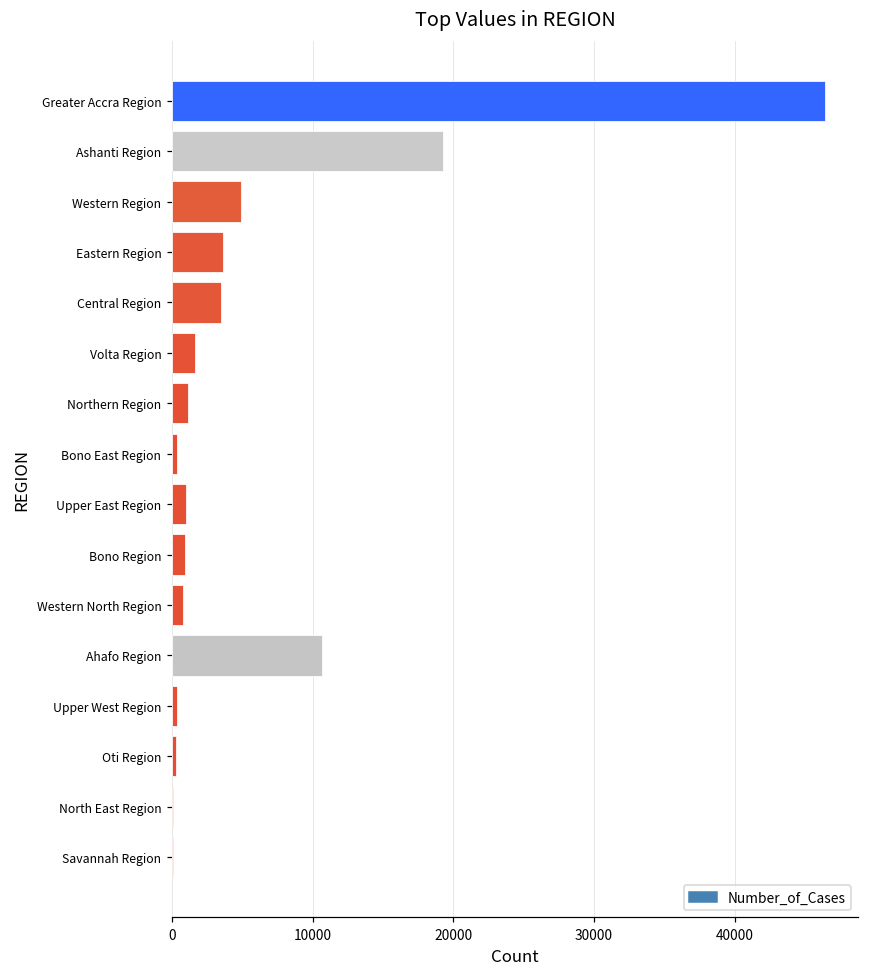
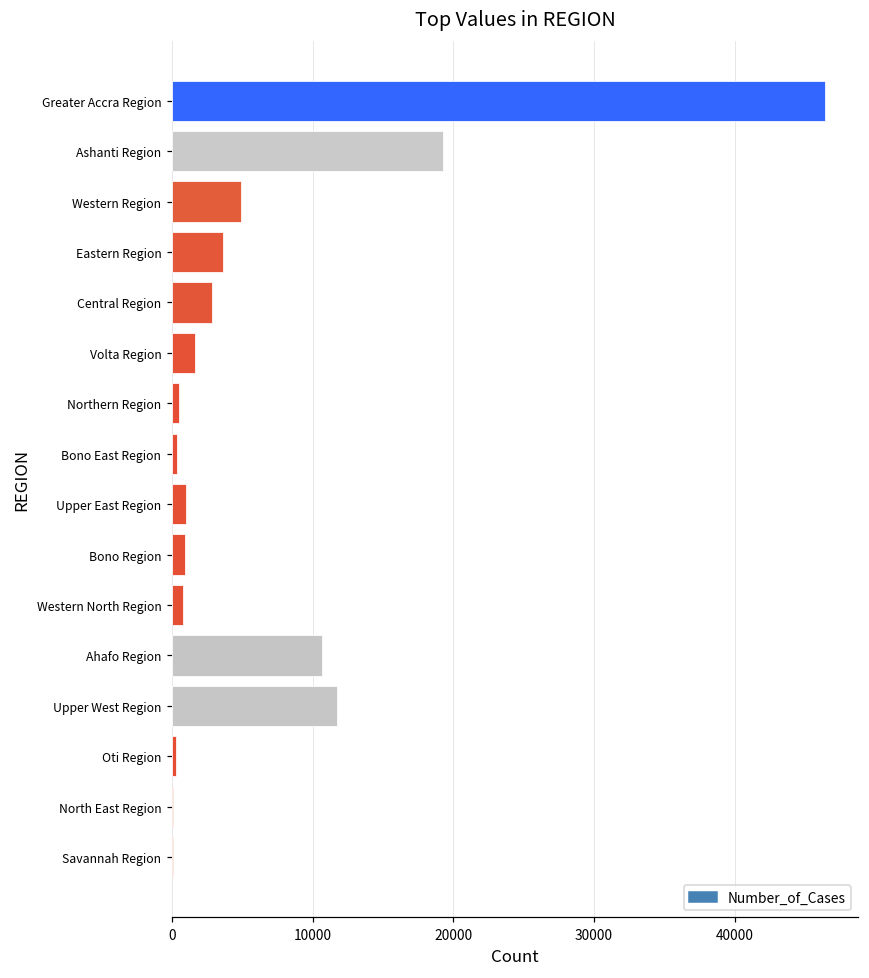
  {
    "Greater Accra Region": 46400,
    "Ashanti Region": 19200,
    "Western Region": 4900,
    "Eastern Region": 3600,
-   "Central Region": 3500,
+   "Central Region": 2800,
    "Volta Region": 1600,
-   "Northern Region": 1100,
+   "Northern Region": 500,
    "Bono East Region": 300,
    "Upper East Region": 1000,
    "Bono Region": 900,
    "Western North Region": 800,
    "Ahafo Region": 10700,
-   "Upper West Region": 400,
+   "Upper West Region": 11700,
    "Oti Region": 300
  }
